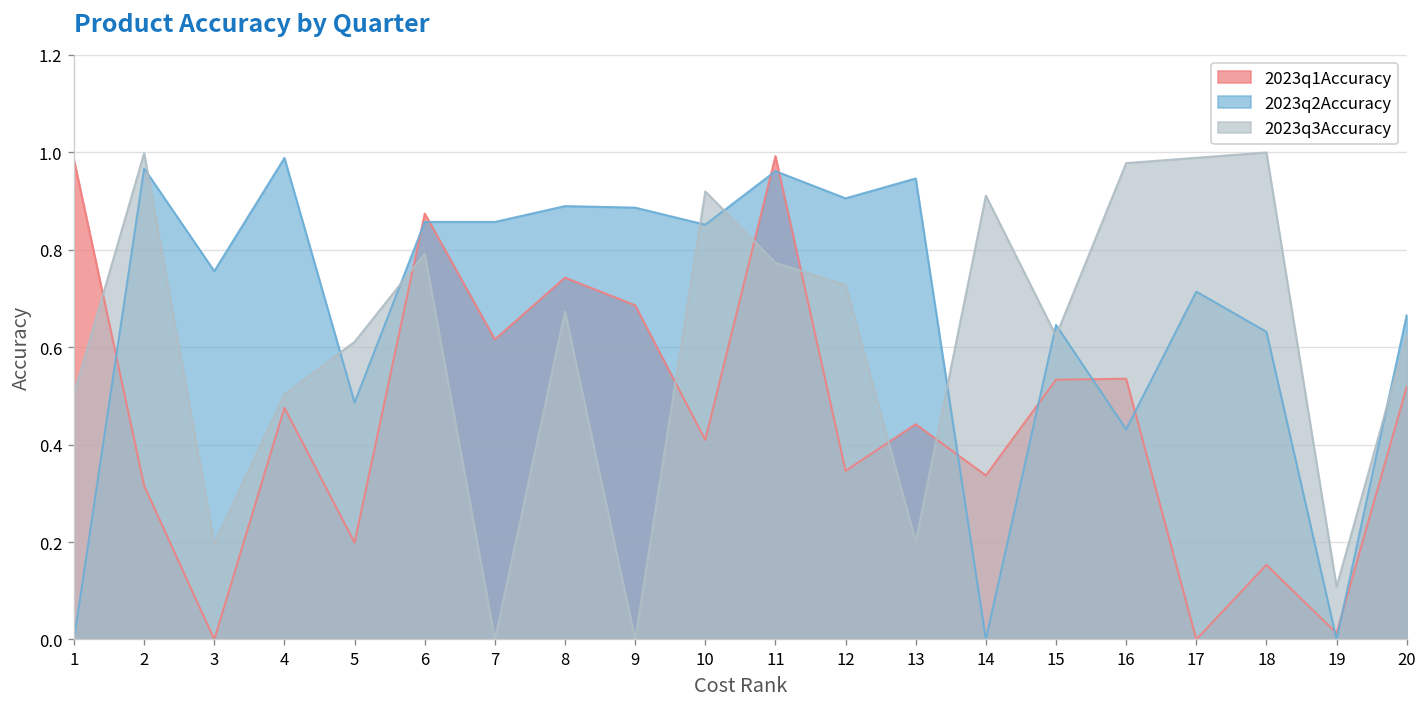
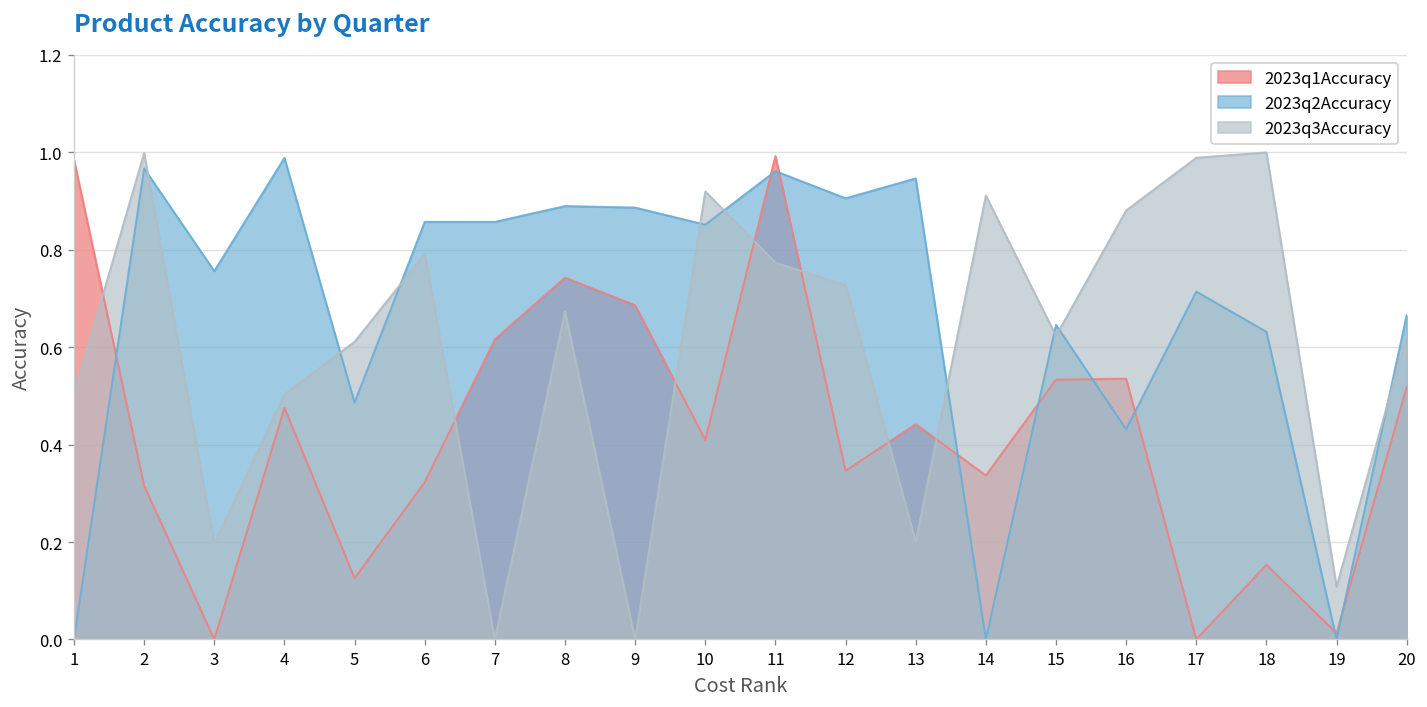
  {
    "2023q1Accuracy": {
      "1": 0.98,
      "2": 0.32,
      "3": 0.00,
      "4": 0.48,
-     "5": 0.20,
-     "6": 0.87,
+     "5": 0.13,
+     "6": 0.32,
      "7": 0.62,
      "8": 0.74,
      "9": 0.69,
      "10": 0.41,
      "11": 0.99,
      "12": 0.35,
      "13": 0.44,
      "14": 0.34,
      "15": 0.53,
      "16": 0.54,
      "17": 0.00,
      "18": 0.15,
      "19": 0.01,
      "20": 0.52
    },
    "2023q2Accuracy": {
      "1": 0.00,
      "2": 0.97,
      "3": 0.76,
      "4": 0.99,
      "5": 0.49,
      "6": 0.86,
      "7": 0.86,
      "8": 0.89,
      "9": 0.89,
      "10": 0.85,
      "11": 0.96,
      "12": 0.91,
      "13": 0.95,
      "14": 0.00,
      "15": 0.65,
      "16": 0.43,
      "17": 0.71,
      "18": 0.63,
      "19": 0.00,
      "20": 0.67
    },
    "2023q3Accuracy": {
      "1": 0.50,
      "2": 1.00,
      "3": 0.20,
      "4": 0.50,
      "5": 0.61,
      "6": 0.79,
      "7": 0.00,
      "8": 0.67,
      "9": 0.00,
      "10": 0.92,
      "11": 0.77,
      "12": 0.73,
      "13": 0.20,
      "14": 0.91,
      "15": 0.62,
-     "16": 0.98,
+     "16": 0.88,
      "17": 0.99,
      "18": 1.00,
      "19": 0.11,
      "20": 0.62
    }
  }
